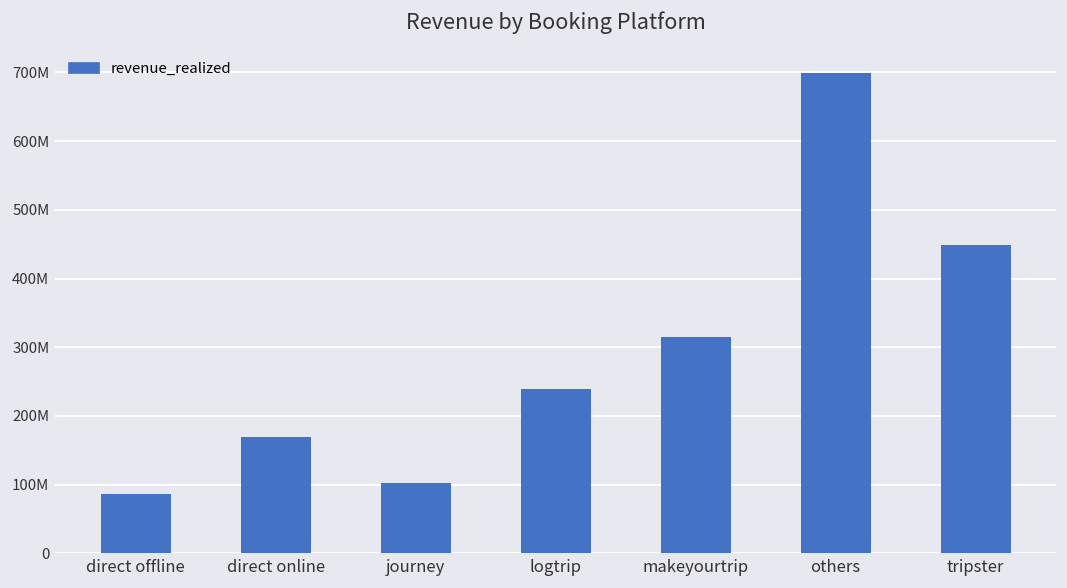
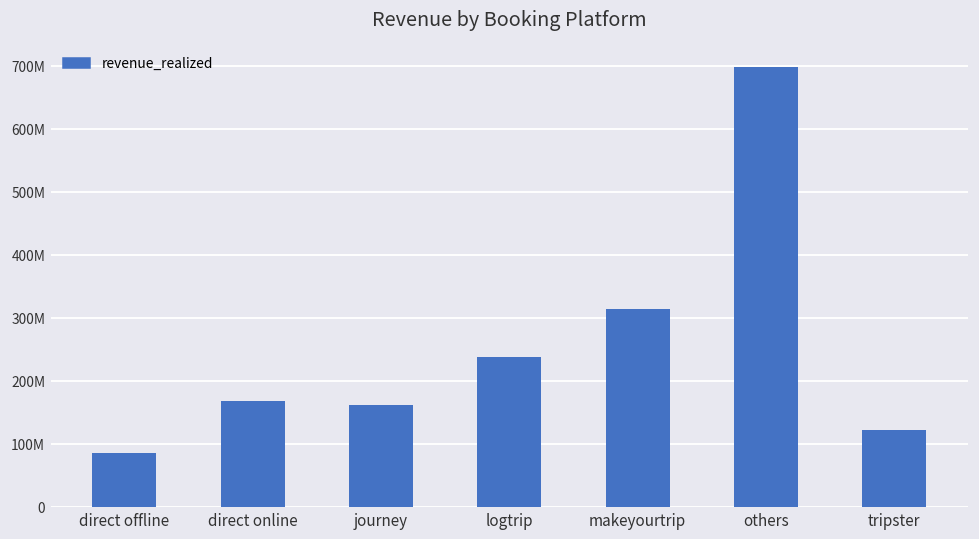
  {
    "direct offline": 90000000,
    "direct online": 170000000,
-   "journey": 100000000,
+   "journey": 160000000,
    "logtrip": 240000000,
    "makeyourtrip": 310000000,
    "others": 700000000,
-   "tripster": 450000000
+   "tripster": 120000000
  }
